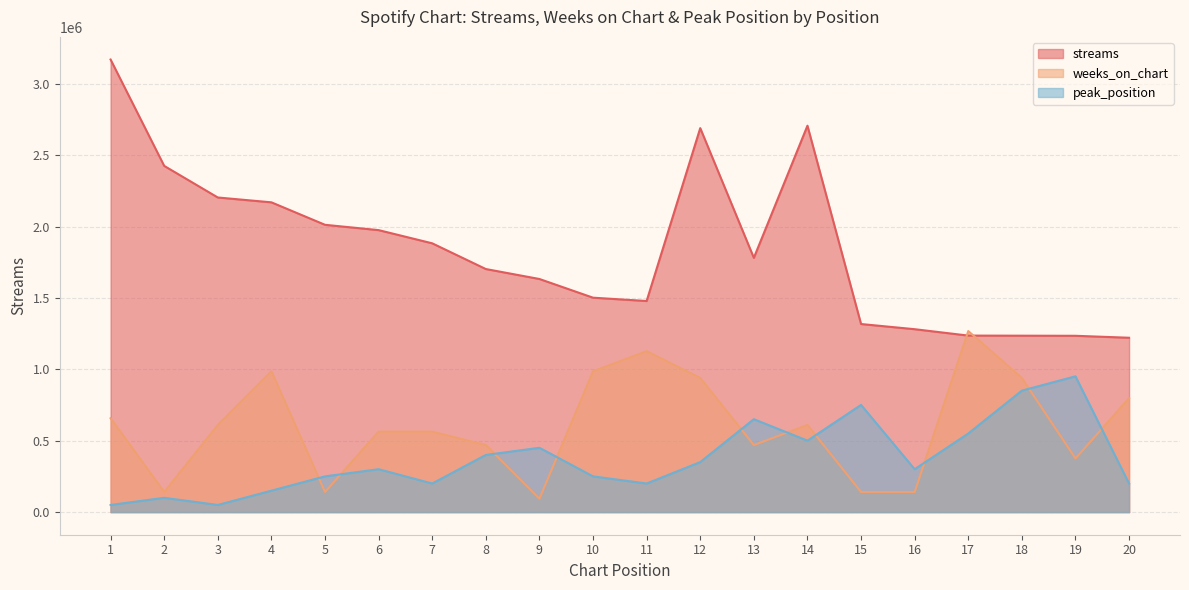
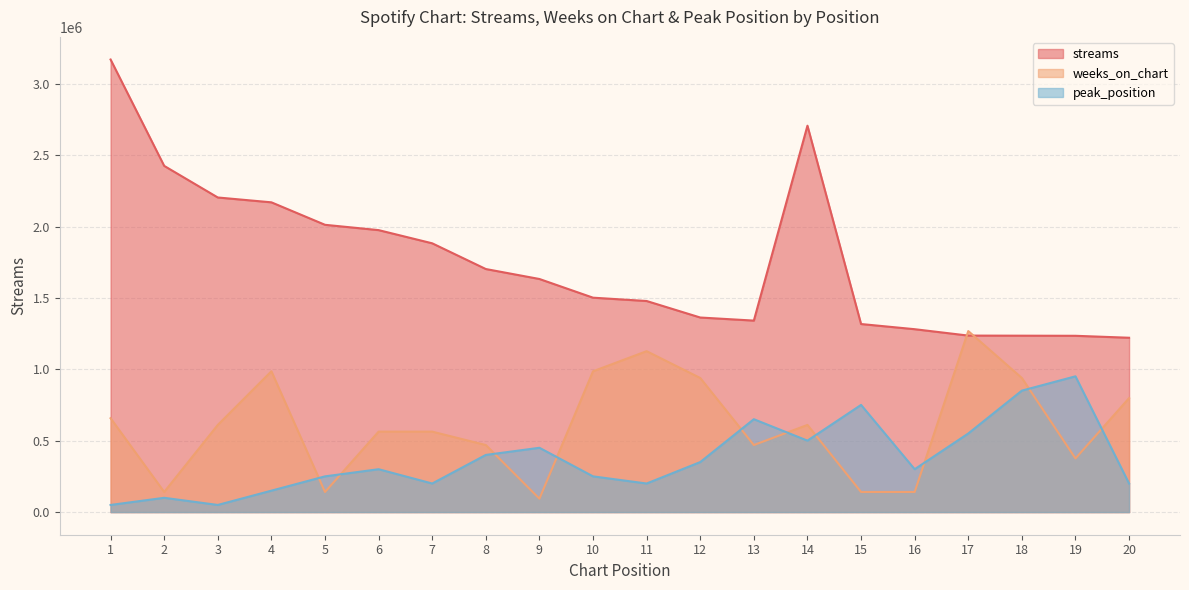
  {
    "streams": {
      "1": 3170000,
      "2": 2420000,
      "3": 2200000,
      "4": 2170000,
      "5": 2010000,
      "6": 1970000,
      "7": 1880000,
      "8": 1700000,
      "9": 1630000,
      "10": 1500000,
      "11": 1480000,
-     "12": 2690000,
-     "13": 1780000,
+     "12": 1360000,
+     "13": 1340000,
      "14": 2710000,
      "15": 1320000,
      "16": 1280000,
      "17": 1240000,
      "18": 1240000,
      "19": 1230000,
      "20": 1220000
    },
    "weeks_on_chart": {
      "1": 660000,
      "2": 140000,
      "3": 610000,
      "4": 990000,
      "5": 140000,
      "6": 560000,
      "7": 560000,
      "8": 470000,
      "9": 90000,
      "10": 990000,
      "11": 1130000,
      "12": 940000,
      "13": 470000,
      "14": 610000,
      "15": 140000,
      "16": 140000,
      "17": 1270000,
      "18": 940000,
      "19": 380000,
      "20": 800000
    },
    "peak_position": {
      "1": 50000,
      "2": 100000,
      "3": 50000,
      "4": 150000,
      "5": 250000,
      "6": 300000,
      "7": 200000,
      "8": 400000,
      "9": 450000,
      "10": 250000,
      "11": 200000,
      "12": 350000,
      "13": 650000,
      "14": 500000,
      "15": 750000,
      "16": 300000,
      "17": 550000,
      "18": 850000,
      "19": 950000,
      "20": 200000
    }
  }
